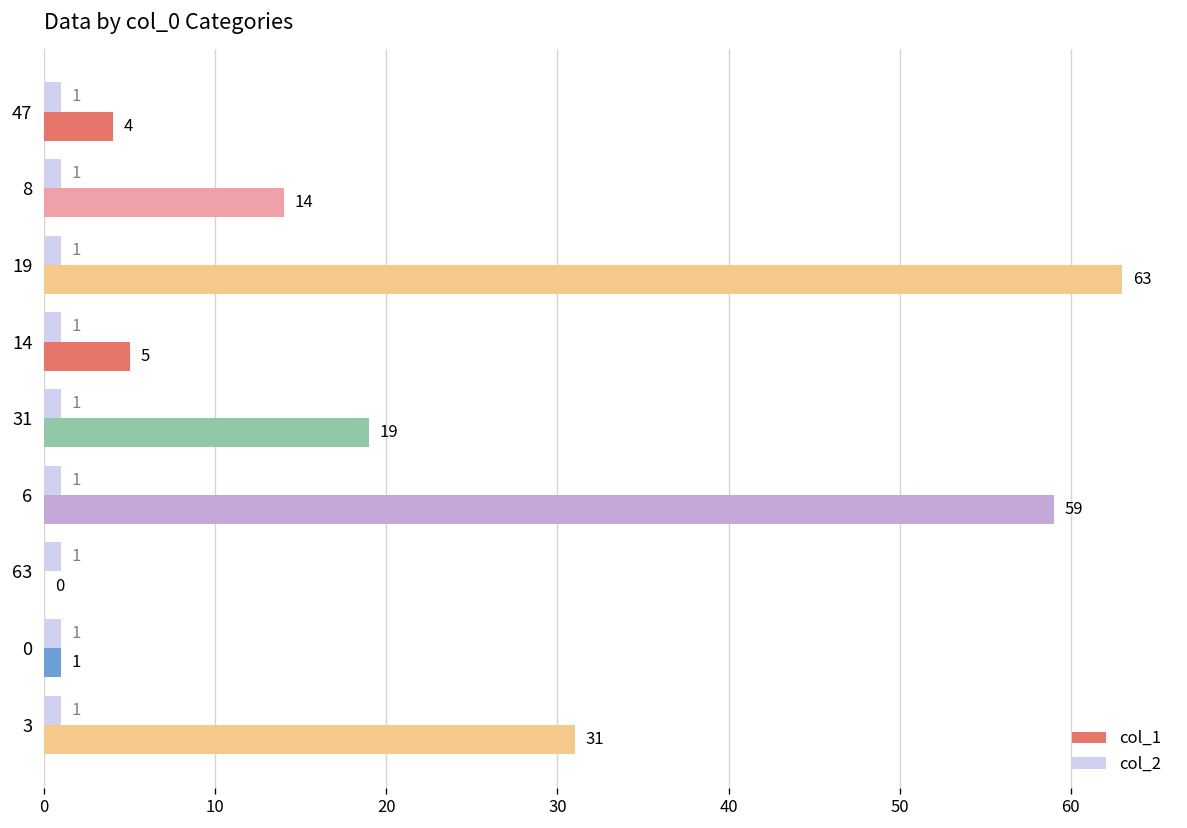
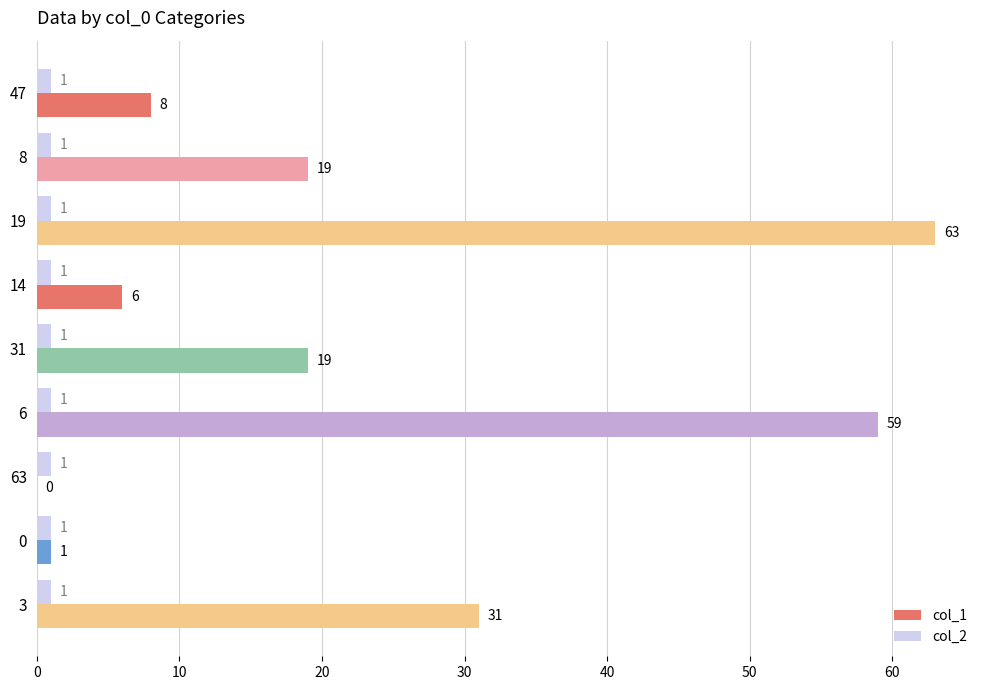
  {
    "col_1": {
-     "47": 4,
-     "8": 14,
+     "47": 8,
+     "8": 19,
      "19": 63,
-     "14": 5,
+     "14": 6,
      "31": 19,
      "6": 59,
      "63": 0,
      "0": 1,
      "3": 31
    },
    "col_2": {
      "47": 1,
      "8": 1,
      "19": 1,
      "14": 1,
      "31": 1,
      "6": 1,
      "63": 1,
      "0": 1,
      "3": 1
    }
  }
